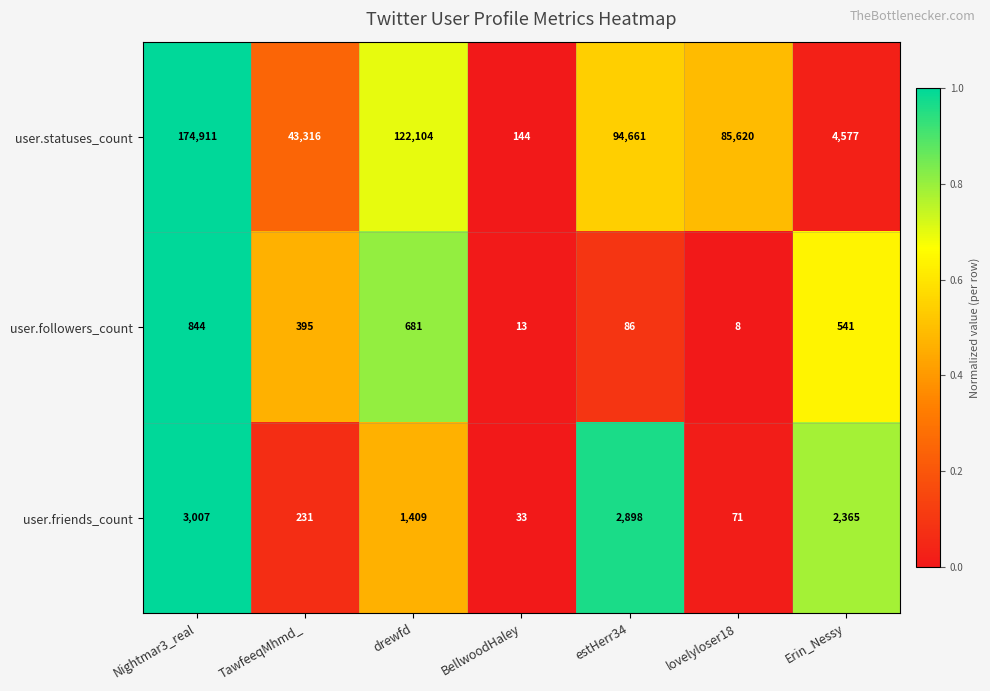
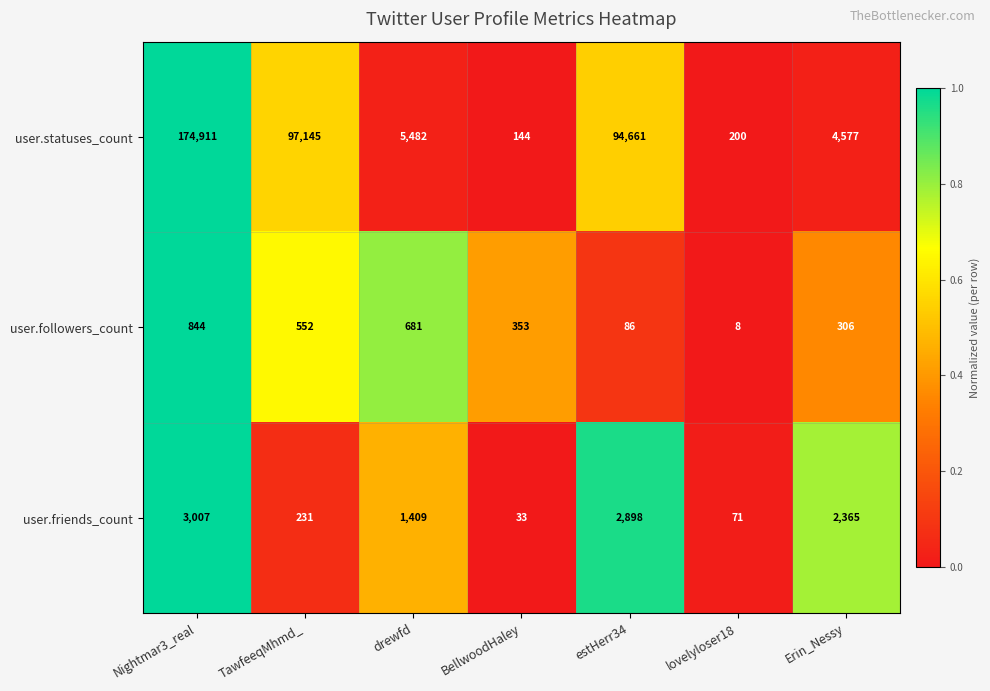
  {
    "user.statuses_count": {
      "Nightmar3_real": "174,911",
-     "TawfeeqMhmd_": "43,316",
-     "drewfd": "122,104",
+     "TawfeeqMhmd_": "97,145",
+     "drewfd": "5,482",
      "BellwoodHaley": "144",
      "estHerr34": "94,661",
-     "lovelyloser18": "85,620",
+     "lovelyloser18": "200",
      "Erin_Nessy": "4,577"
    },
    "user.followers_count": {
      "Nightmar3_real": "844",
-     "TawfeeqMhmd_": "395",
+     "TawfeeqMhmd_": "552",
      "drewfd": "681",
-     "BellwoodHaley": "13",
+     "BellwoodHaley": "353",
      "estHerr34": "86",
      "lovelyloser18": "8",
-     "Erin_Nessy": "541"
+     "Erin_Nessy": "306"
    },
    "user.friends_count": {
      "Nightmar3_real": "3,007",
      "TawfeeqMhmd_": "231",
      "drewfd": "1,409",
      "BellwoodHaley": "33",
      "estHerr34": "2,898",
      "lovelyloser18": "71",
      "Erin_Nessy": "2,365"
    }
  }
